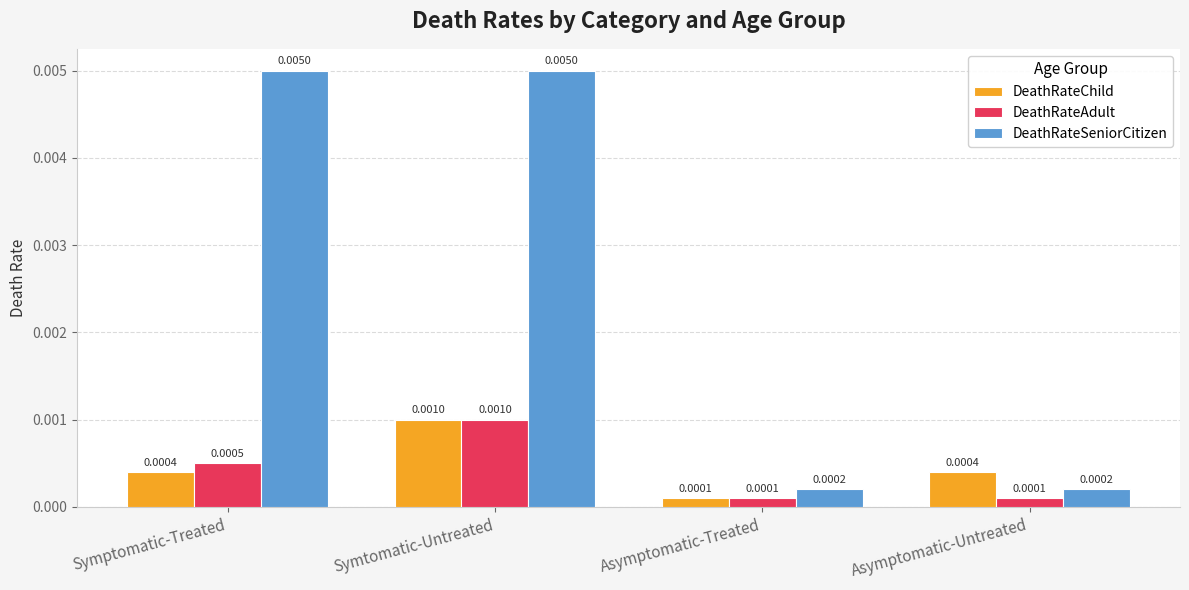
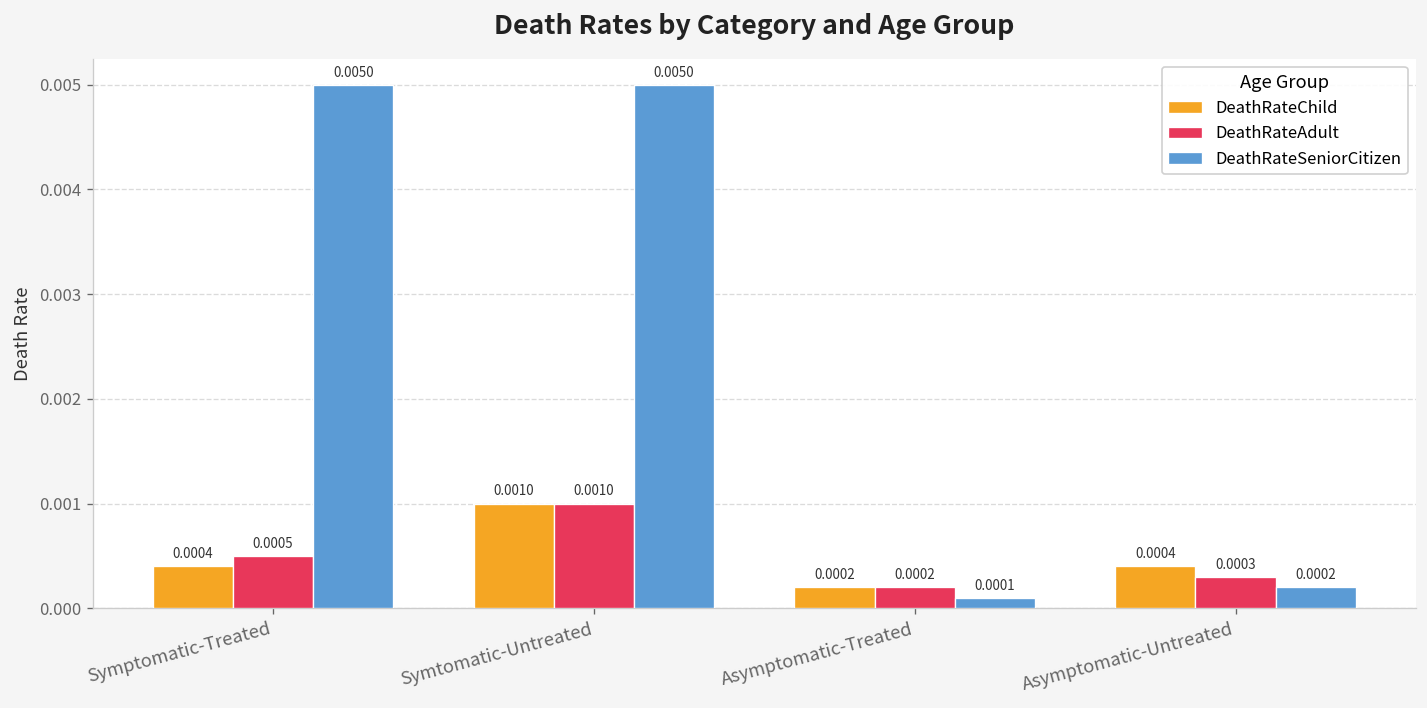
  {
    "DeathRateChild": {
      "Symptomatic-Treated": 0.0004,
      "Symtomatic-Untreated": 0.0010,
-     "Asymptomatic-Treated": 0.0001,
+     "Asymptomatic-Treated": 0.0002,
      "Asymptomatic-Untreated": 0.0004
    },
    "DeathRateAdult": {
      "Symptomatic-Treated": 0.0005,
      "Symtomatic-Untreated": 0.0010,
-     "Asymptomatic-Treated": 0.0001,
-     "Asymptomatic-Untreated": 0.0001
+     "Asymptomatic-Treated": 0.0002,
+     "Asymptomatic-Untreated": 0.0003
    },
    "DeathRateSeniorCitizen": {
      "Symptomatic-Treated": 0.0050,
      "Symtomatic-Untreated": 0.0050,
-     "Asymptomatic-Treated": 0.0002,
+     "Asymptomatic-Treated": 0.0001,
      "Asymptomatic-Untreated": 0.0002
    }
  }
